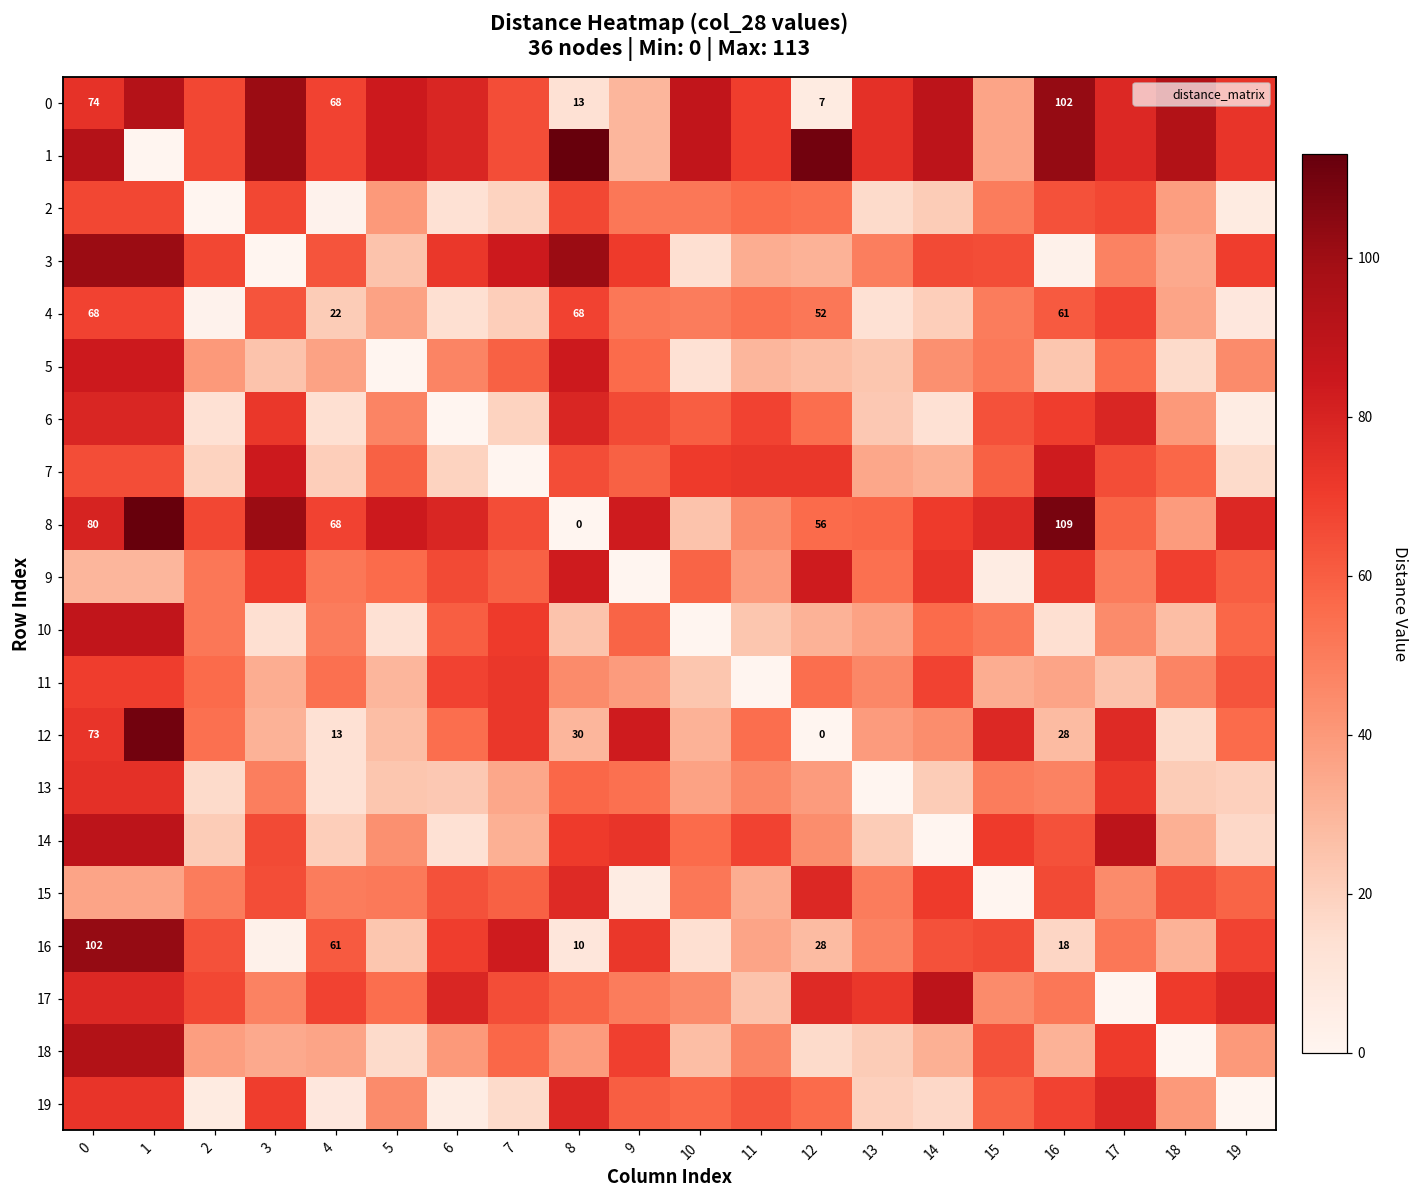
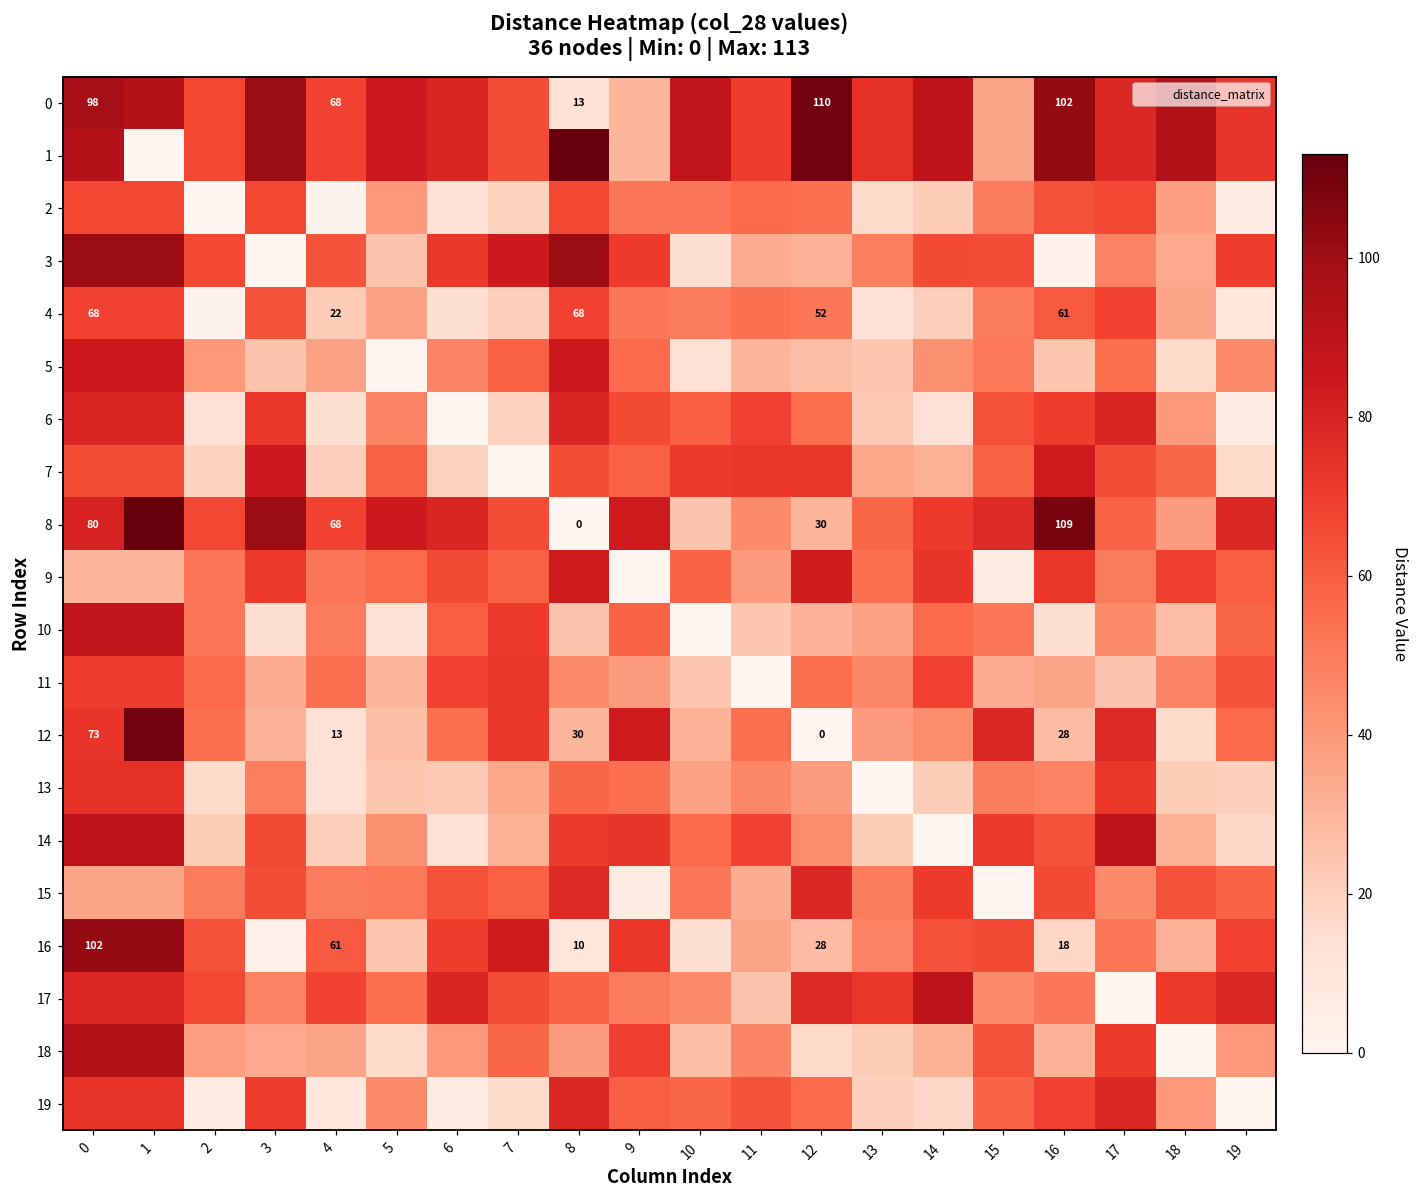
  {
    "0": {
-     "0": 74,
+     "0": 98,
      "4": 68,
      "8": 13,
-     "12": 7,
+     "12": 110,
      "16": 102
    },
    "4": {
      "0": 68,
      "4": 22,
      "8": 68,
      "12": 52,
      "16": 61
    },
    "8": {
      "0": 80,
      "4": 68,
      "8": 0,
-     "12": 56,
+     "12": 30,
      "16": 109
    },
    "12": {
      "0": 73,
      "4": 13,
      "8": 30,
      "12": 0,
      "16": 28
    },
    "16": {
      "0": 102,
      "4": 61,
      "8": 10,
      "12": 28,
      "16": 18
    }
  }
